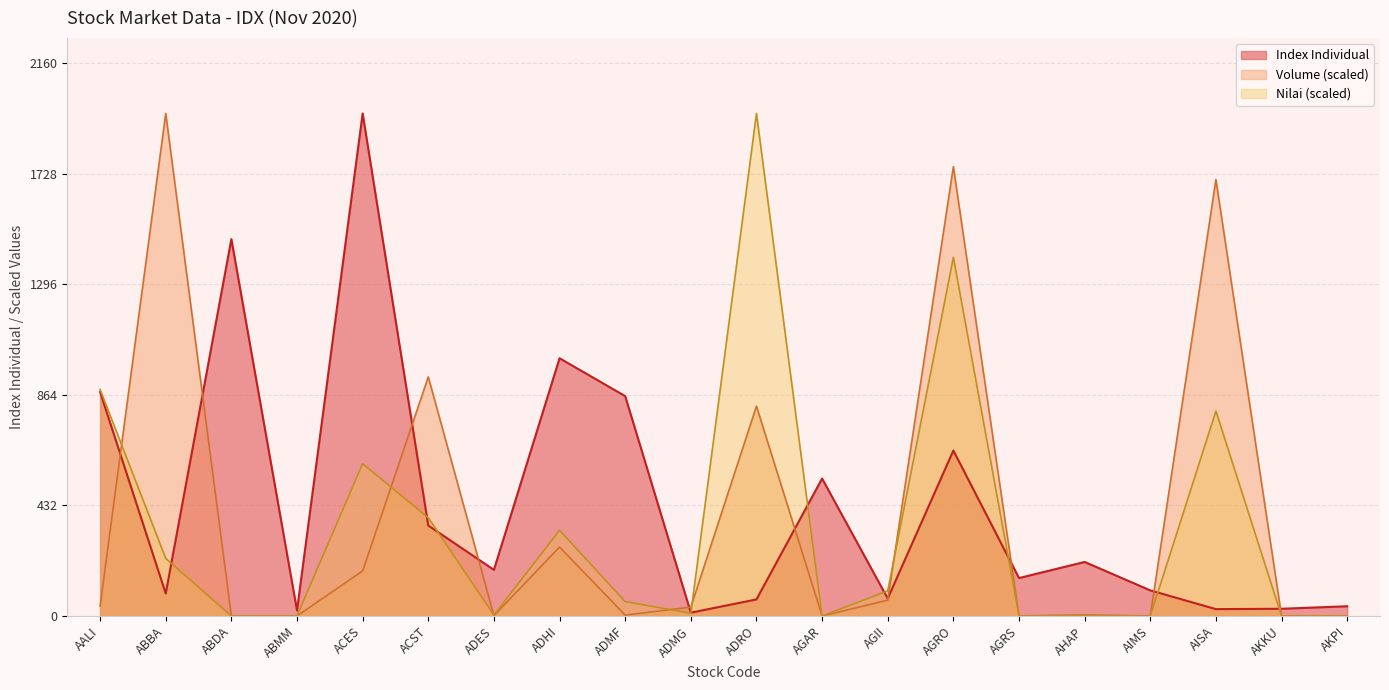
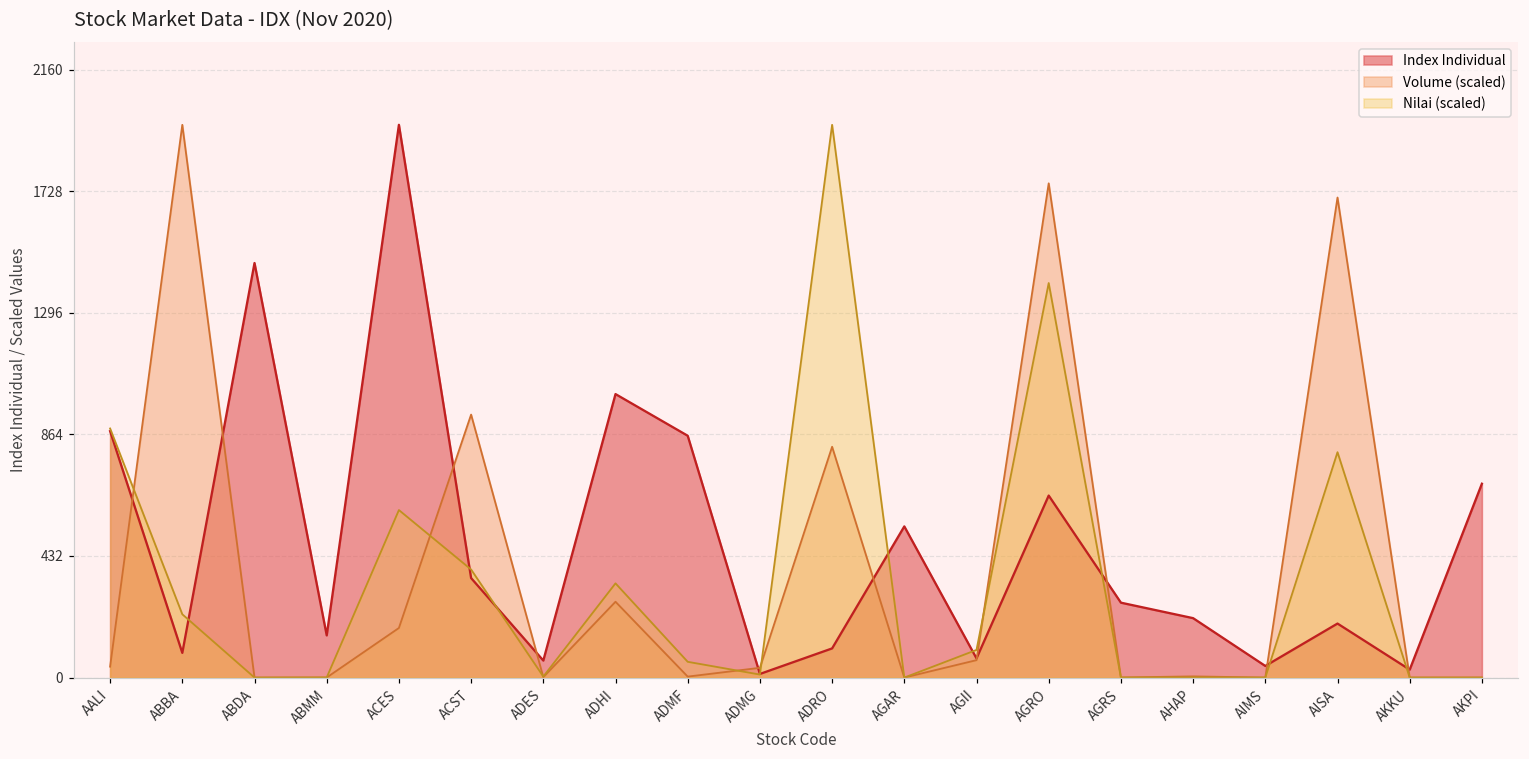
  {
    "Index Individual": {
      "ABBA": 90,
      "ABDA": 1470,
-     "ABMM": 20,
+     "ABMM": 150,
      "ACES": 1960,
      "ACST": 350,
-     "ADES": 180,
+     "ADES": 60,
      "ADHI": 1010,
      "ADMF": 860,
-     "ADRO": 60,
+     "ADRO": 100,
      "AGAR": 540,
      "AGRO": 650,
-     "AGRS": 150,
+     "AGRS": 270,
      "AHAP": 210,
-     "AIMS": 100,
-     "AISA": 30,
+     "AIMS": 40,
+     "AISA": 190,
      "AKKU": 30,
-     "AKPI": 40
+     "AKPI": 690
    }
  }
